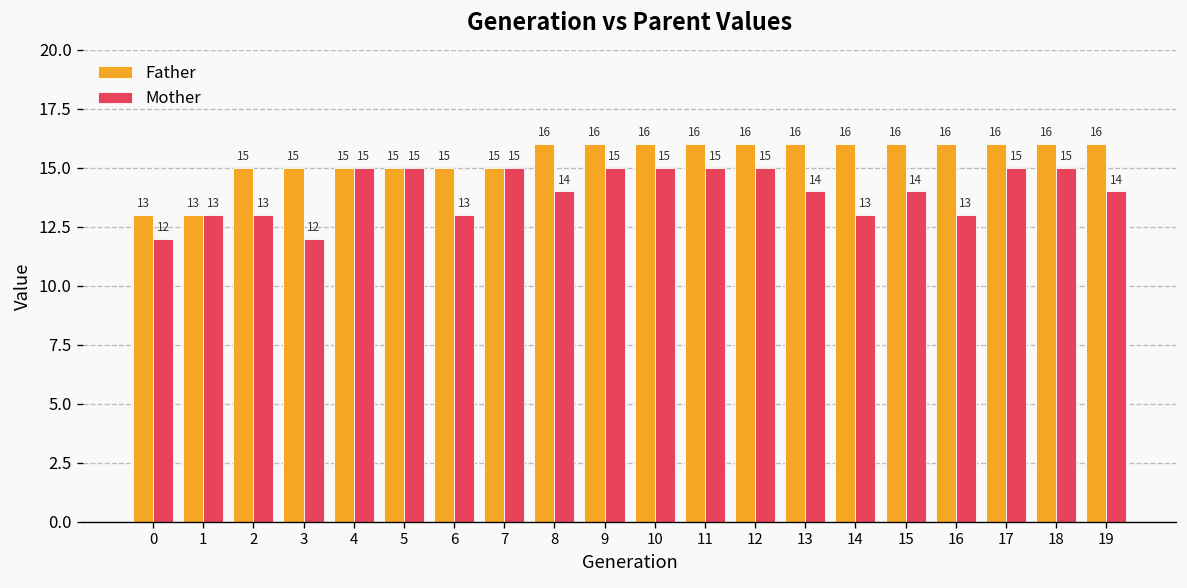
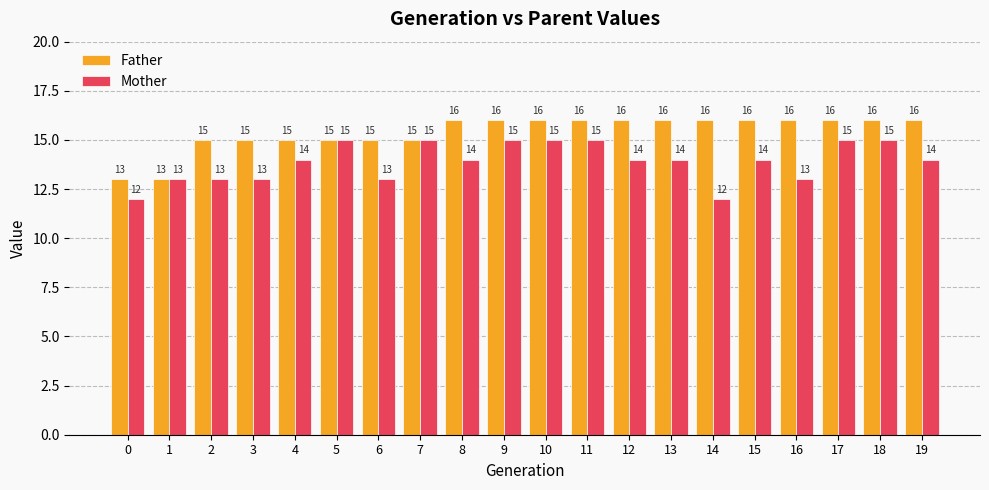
  {
    "Father": {
      "0": 13,
      "1": 13,
      "2": 15,
      "3": 15,
      "4": 15,
      "5": 15,
      "6": 15,
      "7": 15,
      "8": 16,
      "9": 16,
      "10": 16,
      "11": 16,
      "12": 16,
      "13": 16,
      "14": 16,
      "15": 16,
      "16": 16,
      "17": 16,
      "18": 16,
      "19": 16
    },
    "Mother": {
      "0": 12,
      "1": 13,
      "2": 13,
-     "3": 12,
-     "4": 15,
+     "3": 13,
+     "4": 14,
      "5": 15,
      "6": 13,
      "7": 15,
      "8": 14,
      "9": 15,
      "10": 15,
      "11": 15,
-     "12": 15,
+     "12": 14,
      "13": 14,
-     "14": 13,
+     "14": 12,
      "15": 14,
      "16": 13,
      "17": 15,
      "18": 15,
      "19": 14
    }
  }
